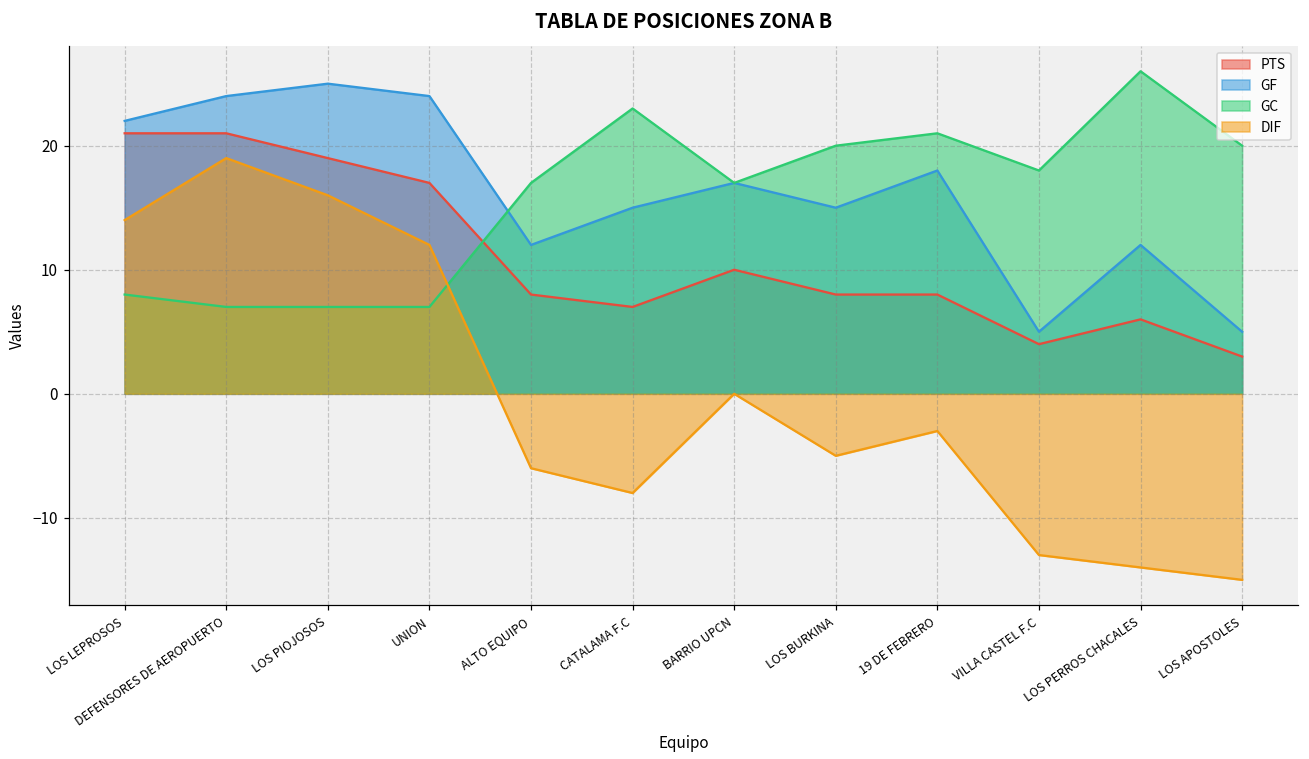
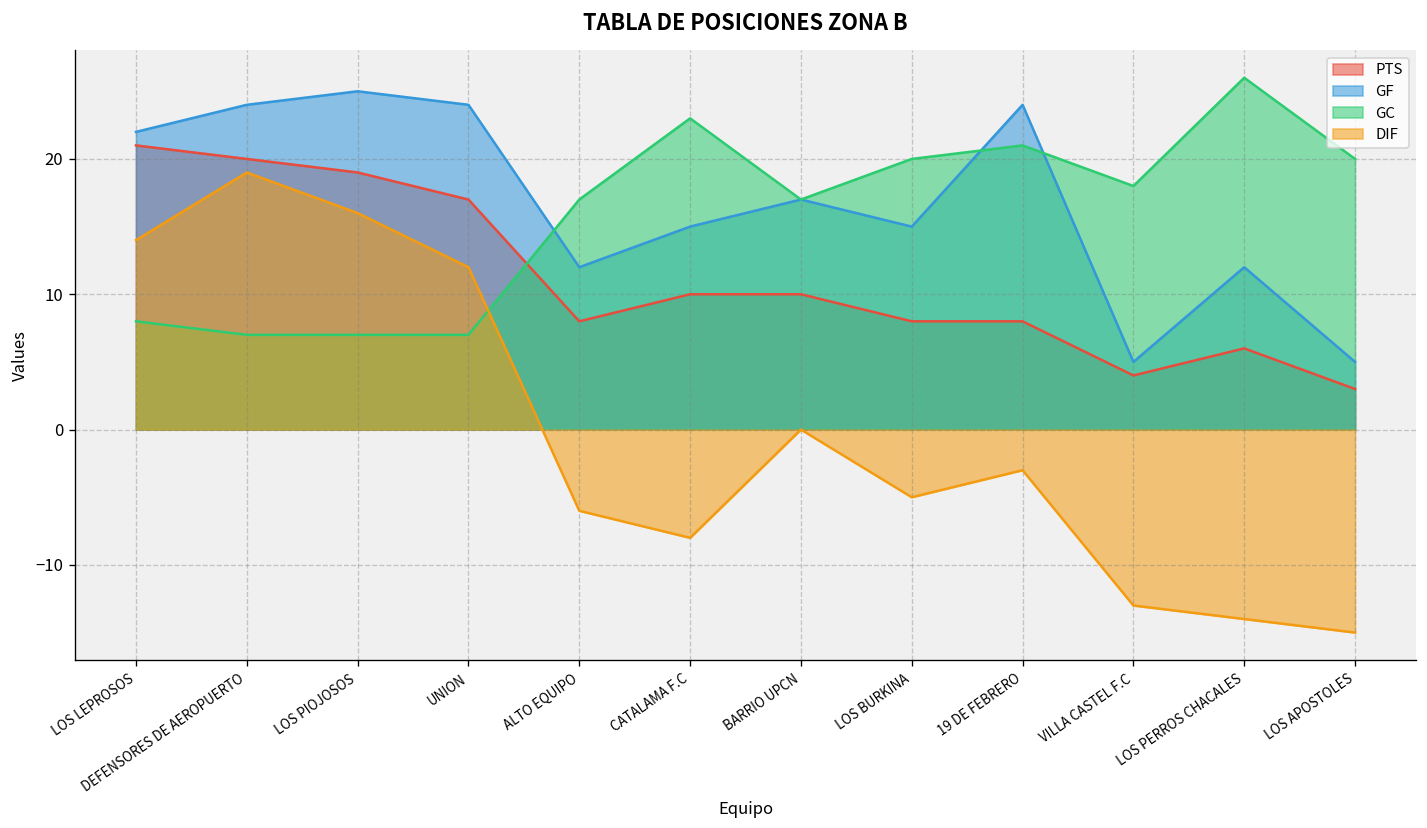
  {
    "PTS": {
      "LOS LEPROSOS": 21,
-     "DEFENSORES DE AEROPUERTO": 21,
+     "DEFENSORES DE AEROPUERTO": 20,
      "LOS PIOJOSOS": 19,
      "UNION": 17,
      "ALTO EQUIPO": 8,
-     "CATALAMA F.C": 7,
+     "CATALAMA F.C": 10,
      "BARRIO UPCN": 10,
      "LOS BURKINA": 8,
      "19 DE FEBRERO": 8,
      "VILLA CASTEL F.C": 4,
      "LOS PERROS CHACALES": 6,
      "LOS APOSTOLES": 3
    },
    "GF": {
      "LOS LEPROSOS": 22,
      "DEFENSORES DE AEROPUERTO": 24,
      "LOS PIOJOSOS": 25,
      "UNION": 24,
      "ALTO EQUIPO": 12,
      "CATALAMA F.C": 15,
      "LOS BURKINA": 15,
-     "19 DE FEBRERO": 18,
+     "19 DE FEBRERO": 24,
      "VILLA CASTEL F.C": 5,
      "LOS PERROS CHACALES": 12,
      "LOS APOSTOLES": 5
    },
    "GC": {
      "LOS LEPROSOS": 8,
      "DEFENSORES DE AEROPUERTO": 7,
      "LOS PIOJOSOS": 7,
      "UNION": 7,
      "ALTO EQUIPO": 17,
      "CATALAMA F.C": 23,
      "LOS BURKINA": 20,
      "19 DE FEBRERO": 21,
      "VILLA CASTEL F.C": 18,
      "LOS PERROS CHACALES": 26,
      "LOS APOSTOLES": 20
    }
  }
